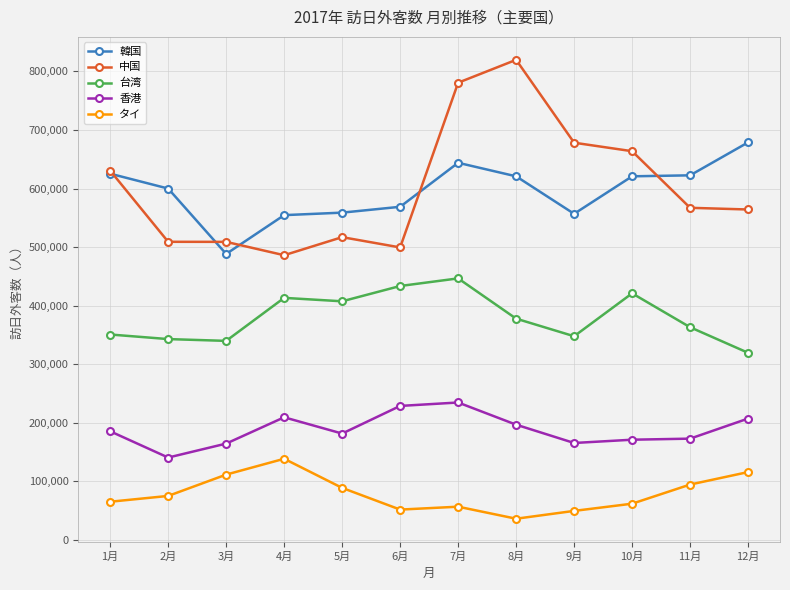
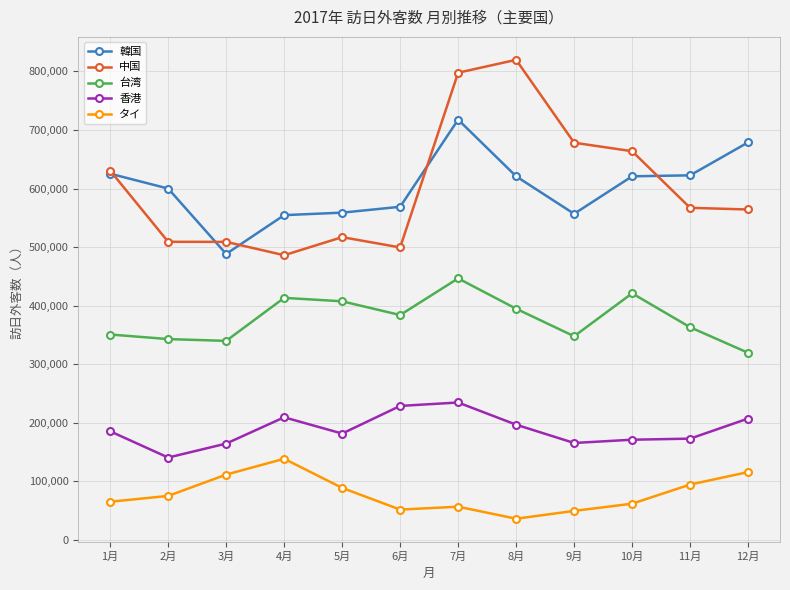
  {
    "韓国": {
      "1月": "630,000",
      "2月": "600,000",
      "3月": "490,000",
      "4月": "550,000",
      "5月": "560,000",
      "6月": "570,000",
-     "7月": "640,000",
+     "7月": "720,000",
      "8月": "620,000",
      "9月": "560,000",
      "10月": "620,000",
      "11月": "620,000",
      "12月": "680,000"
    },
    "中国": {
      "1月": "630,000",
      "2月": "510,000",
      "3月": "510,000",
      "4月": "490,000",
      "5月": "520,000",
      "6月": "500,000",
-     "7月": "780,000",
+     "7月": "800,000",
      "8月": "820,000",
      "9月": "680,000",
      "10月": "660,000",
      "11月": "570,000",
      "12月": "560,000"
    },
    "台湾": {
      "1月": "350,000",
      "2月": "340,000",
      "3月": "340,000",
      "4月": "410,000",
      "5月": "410,000",
-     "6月": "430,000",
+     "6月": "380,000",
      "7月": "450,000",
-     "8月": "380,000",
+     "8月": "390,000",
      "9月": "350,000",
      "10月": "420,000",
      "11月": "360,000",
      "12月": "320,000"
    },
    "香港": {
      "1月": "190,000",
      "2月": "140,000",
      "3月": "160,000",
      "4月": "210,000",
      "5月": "180,000",
      "6月": "230,000",
      "7月": "230,000",
      "8月": "200,000",
      "9月": "170,000",
      "10月": "170,000",
      "11月": "170,000",
      "12月": "210,000"
    },
    "タイ": {
      "1月": "70,000",
      "2月": "80,000",
      "3月": "110,000",
      "4月": "140,000",
      "5月": "90,000",
      "6月": "50,000",
      "7月": "60,000",
      "8月": "40,000",
      "9月": "50,000",
      "10月": "60,000",
      "11月": "90,000",
      "12月": "120,000"
    }
  }
